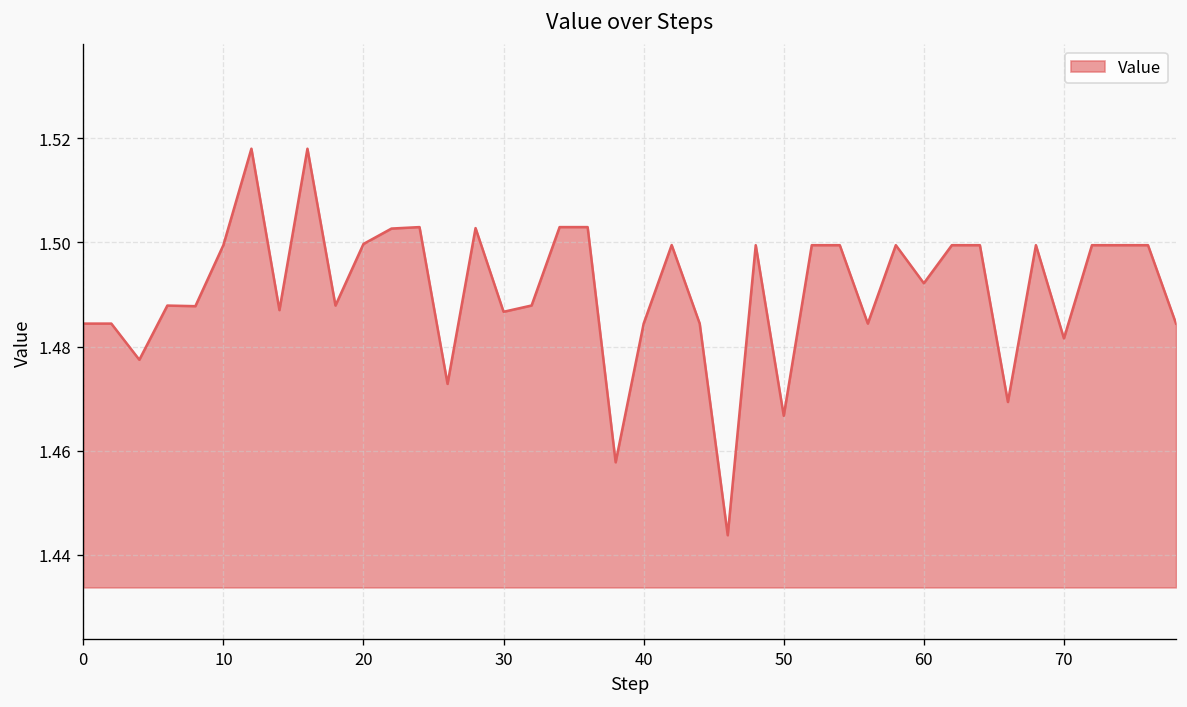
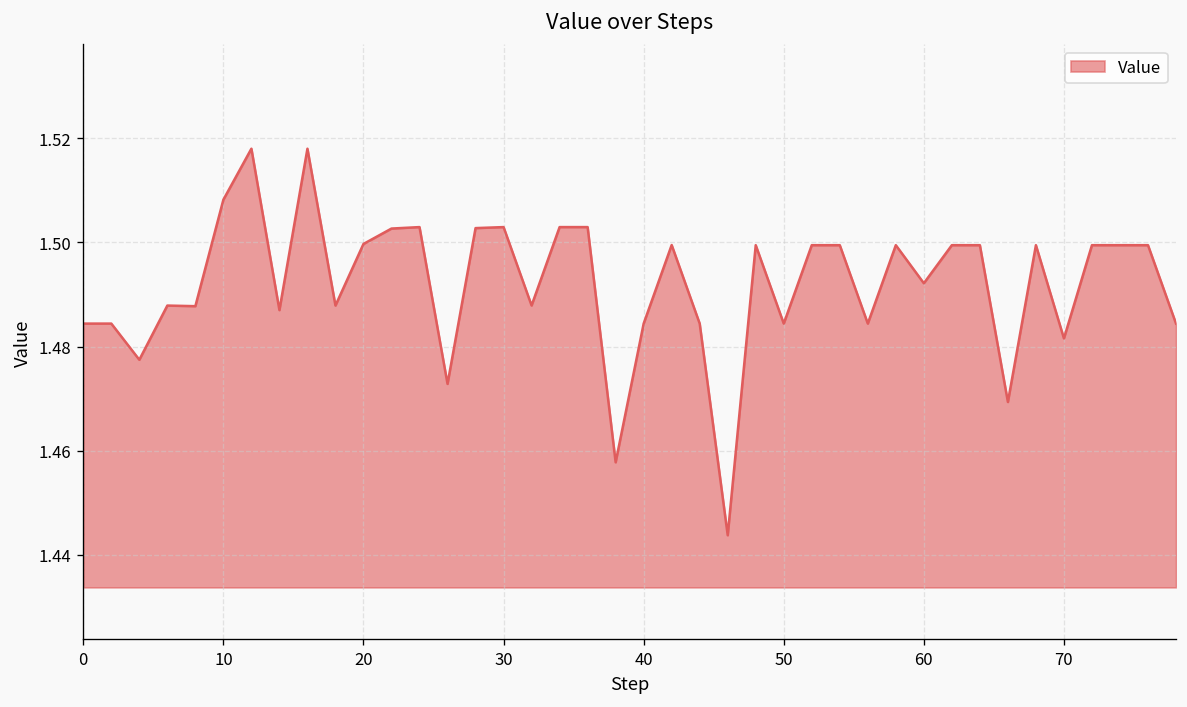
  {
    "0": 1.484,
-   "10": 1.499,
+   "10": 1.508,
    "20": 1.500,
-   "30": 1.487,
+   "30": 1.503,
    "40": 1.484,
-   "50": 1.467,
+   "50": 1.484,
    "60": 1.492,
    "70": 1.482
  }
